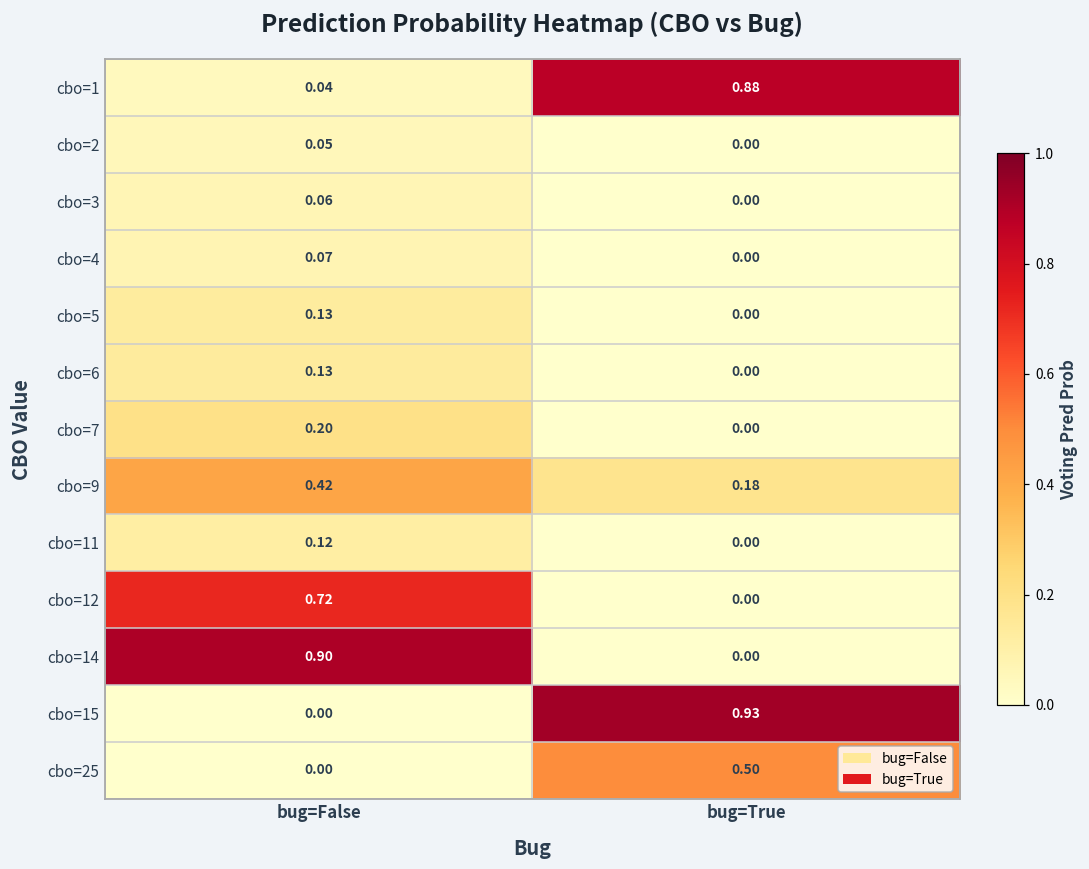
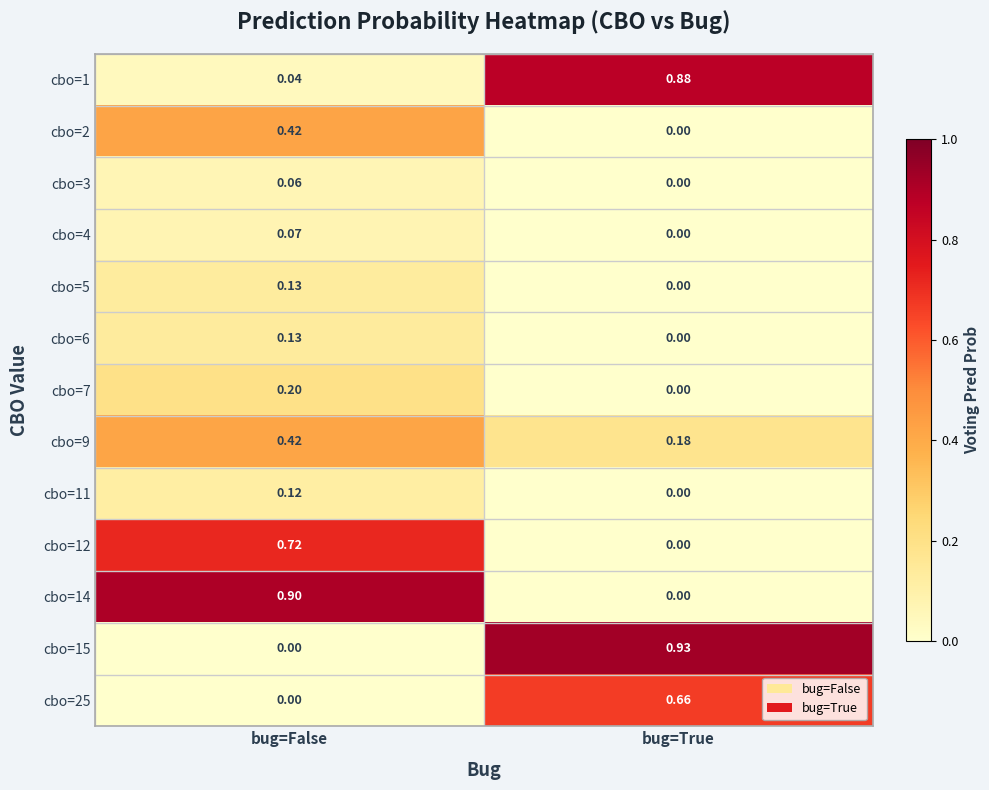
  {
    "cbo=1": {
      "bug=False": 0.04,
      "bug=True": 0.88
    },
    "cbo=2": {
-     "bug=False": 0.05,
+     "bug=False": 0.42,
      "bug=True": 0.00
    },
    "cbo=3": {
      "bug=False": 0.06,
      "bug=True": 0.00
    },
    "cbo=4": {
      "bug=False": 0.07,
      "bug=True": 0.00
    },
    "cbo=5": {
      "bug=False": 0.13,
      "bug=True": 0.00
    },
    "cbo=6": {
      "bug=False": 0.13,
      "bug=True": 0.00
    },
    "cbo=7": {
      "bug=False": 0.20,
      "bug=True": 0.00
    },
    "cbo=9": {
      "bug=False": 0.42,
      "bug=True": 0.18
    },
    "cbo=11": {
      "bug=False": 0.12,
      "bug=True": 0.00
    },
    "cbo=12": {
      "bug=False": 0.72,
      "bug=True": 0.00
    },
    "cbo=14": {
      "bug=False": 0.90,
      "bug=True": 0.00
    },
    "cbo=15": {
      "bug=False": 0.00,
      "bug=True": 0.93
    },
    "cbo=25": {
      "bug=False": 0.00,
-     "bug=True": 0.50
+     "bug=True": 0.66
    }
  }
